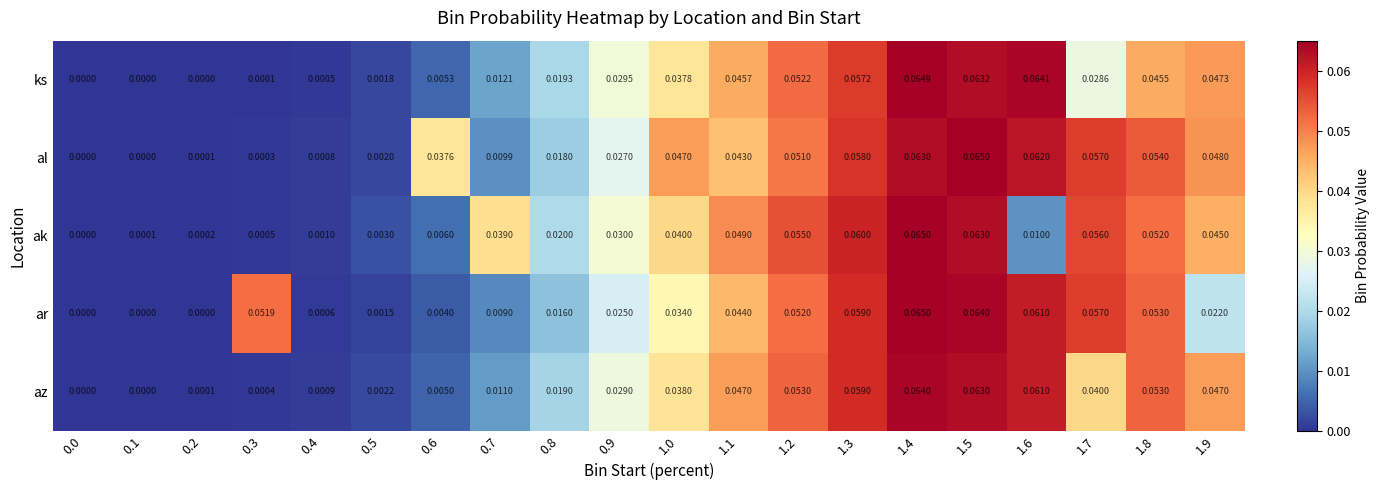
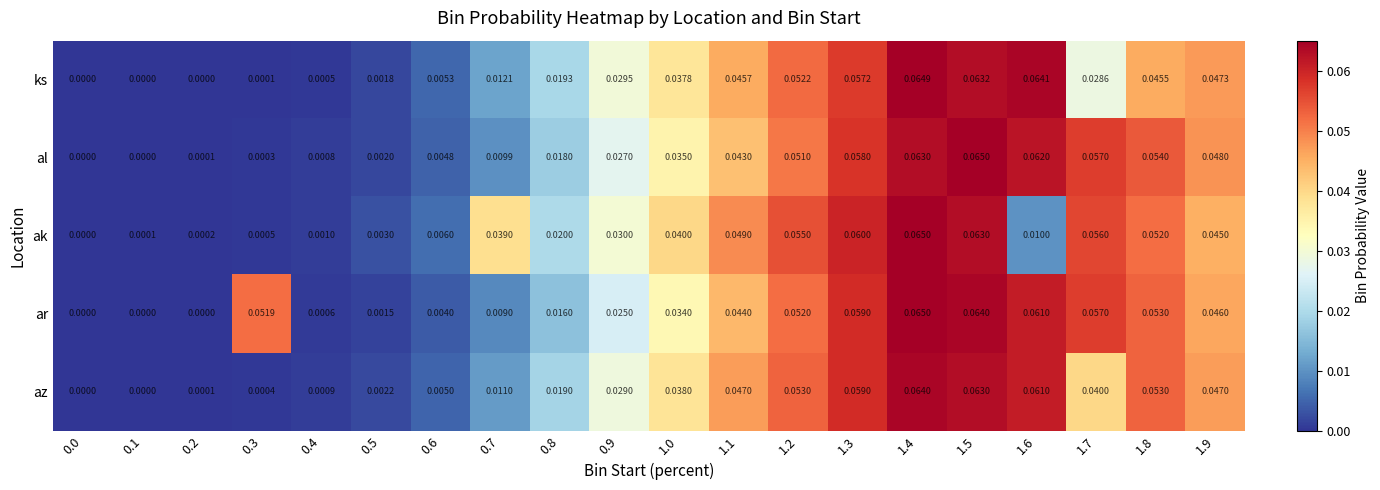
  {
    "ks": {
      "0.0": 0.0000,
      "0.1": 0.0000,
      "0.2": 0.0000,
      "0.3": 0.0001,
      "0.4": 0.0005,
      "0.5": 0.0018,
      "0.6": 0.0053,
      "0.7": 0.0121,
      "0.8": 0.0193,
      "0.9": 0.0295,
      "1.0": 0.0378,
      "1.1": 0.0457,
      "1.2": 0.0522,
      "1.3": 0.0572,
      "1.4": 0.0649,
      "1.5": 0.0632,
      "1.6": 0.0641,
      "1.7": 0.0286,
      "1.8": 0.0455,
      "1.9": 0.0473
    },
    "al": {
      "0.0": 0.0000,
      "0.1": 0.0000,
      "0.2": 0.0001,
      "0.3": 0.0003,
      "0.4": 0.0008,
      "0.5": 0.0020,
-     "0.6": 0.0376,
+     "0.6": 0.0048,
      "0.7": 0.0099,
      "0.8": 0.0180,
      "0.9": 0.0270,
-     "1.0": 0.0470,
+     "1.0": 0.0350,
      "1.1": 0.0430,
      "1.2": 0.0510,
      "1.3": 0.0580,
      "1.4": 0.0630,
      "1.5": 0.0650,
      "1.6": 0.0620,
      "1.7": 0.0570,
      "1.8": 0.0540,
      "1.9": 0.0480
    },
    "ak": {
      "0.0": 0.0000,
      "0.1": 0.0001,
      "0.2": 0.0002,
      "0.3": 0.0005,
      "0.4": 0.0010,
      "0.5": 0.0030,
      "0.6": 0.0060,
      "0.7": 0.0390,
      "0.8": 0.0200,
      "0.9": 0.0300,
      "1.0": 0.0400,
      "1.1": 0.0490,
      "1.2": 0.0550,
      "1.3": 0.0600,
      "1.4": 0.0650,
      "1.5": 0.0630,
      "1.6": 0.0100,
      "1.7": 0.0560,
      "1.8": 0.0520,
      "1.9": 0.0450
    },
    "ar": {
      "0.0": 0.0000,
      "0.1": 0.0000,
      "0.2": 0.0000,
      "0.3": 0.0519,
      "0.4": 0.0006,
      "0.5": 0.0015,
      "0.6": 0.0040,
      "0.7": 0.0090,
      "0.8": 0.0160,
      "0.9": 0.0250,
      "1.0": 0.0340,
      "1.1": 0.0440,
      "1.2": 0.0520,
      "1.3": 0.0590,
      "1.4": 0.0650,
      "1.5": 0.0640,
      "1.6": 0.0610,
      "1.7": 0.0570,
      "1.8": 0.0530,
-     "1.9": 0.0220
+     "1.9": 0.0460
    },
    "az": {
      "0.0": 0.0000,
      "0.1": 0.0000,
      "0.2": 0.0001,
      "0.3": 0.0004,
      "0.4": 0.0009,
      "0.5": 0.0022,
      "0.6": 0.0050,
      "0.7": 0.0110,
      "0.8": 0.0190,
      "0.9": 0.0290,
      "1.0": 0.0380,
      "1.1": 0.0470,
      "1.2": 0.0530,
      "1.3": 0.0590,
      "1.4": 0.0640,
      "1.5": 0.0630,
      "1.6": 0.0610,
      "1.7": 0.0400,
      "1.8": 0.0530,
      "1.9": 0.0470
    }
  }
